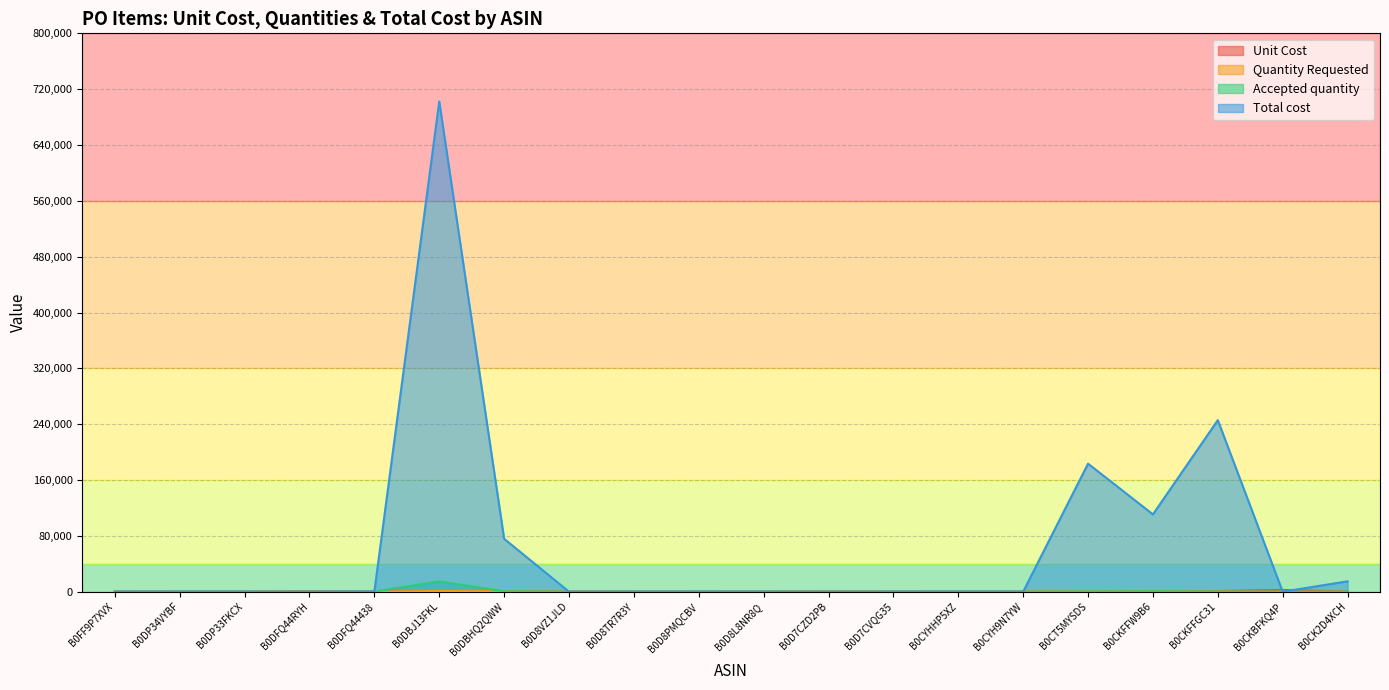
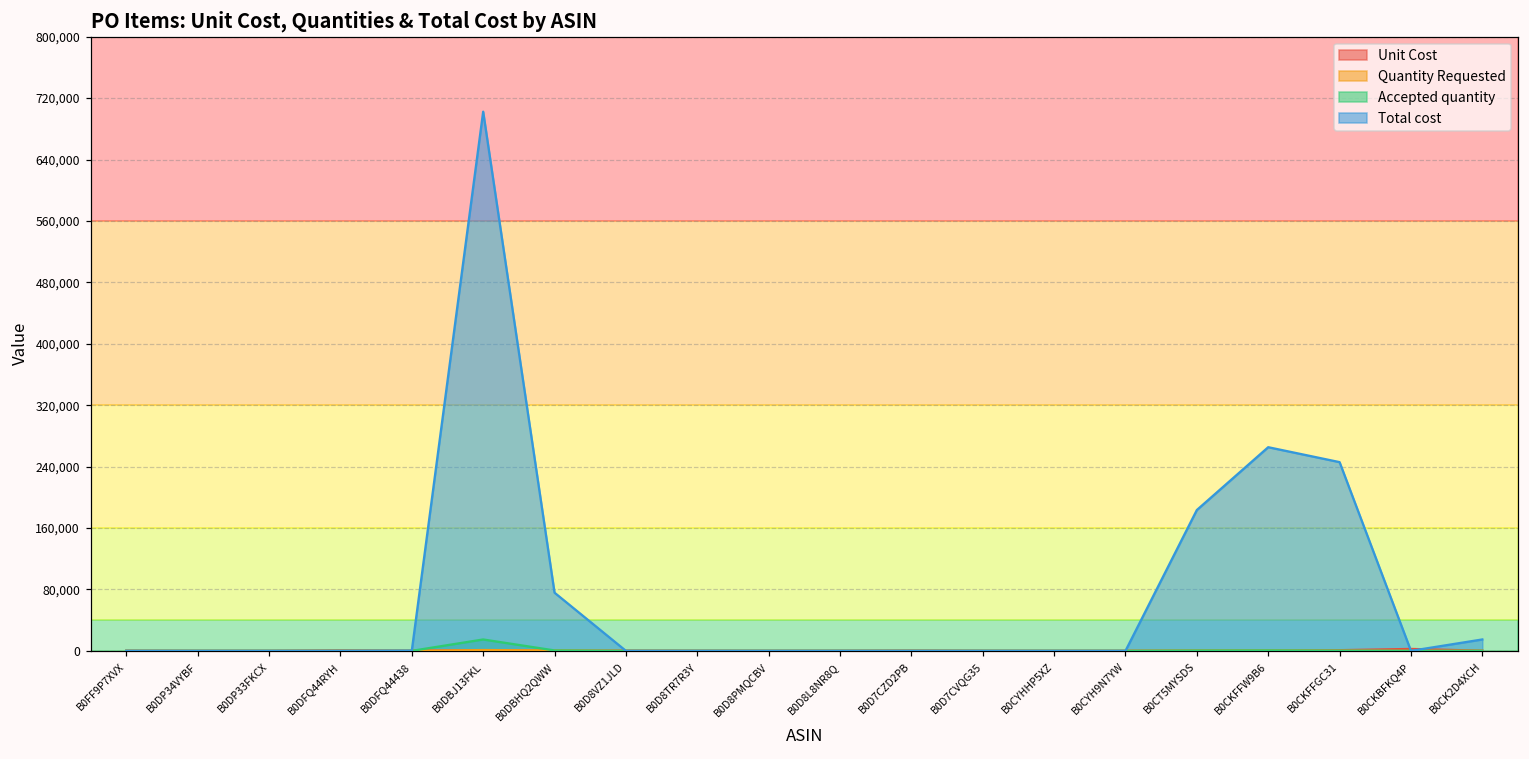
  {
    "Accepted quantity": {
      "B0DBJ13FKL": "10,000"
    },
    "Total cost": {
      "B0DBJ13FKL": "700,000",
      "B0DBHQ2QWW": "80,000",
      "B0CT5MYSDS": "180,000",
-     "B0CKFFW9B6": "110,000",
+     "B0CKFFW9B6": "270,000",
      "B0CKFFGC31": "250,000",
      "B0CK2D4XCH": "10,000"
    }
  }
